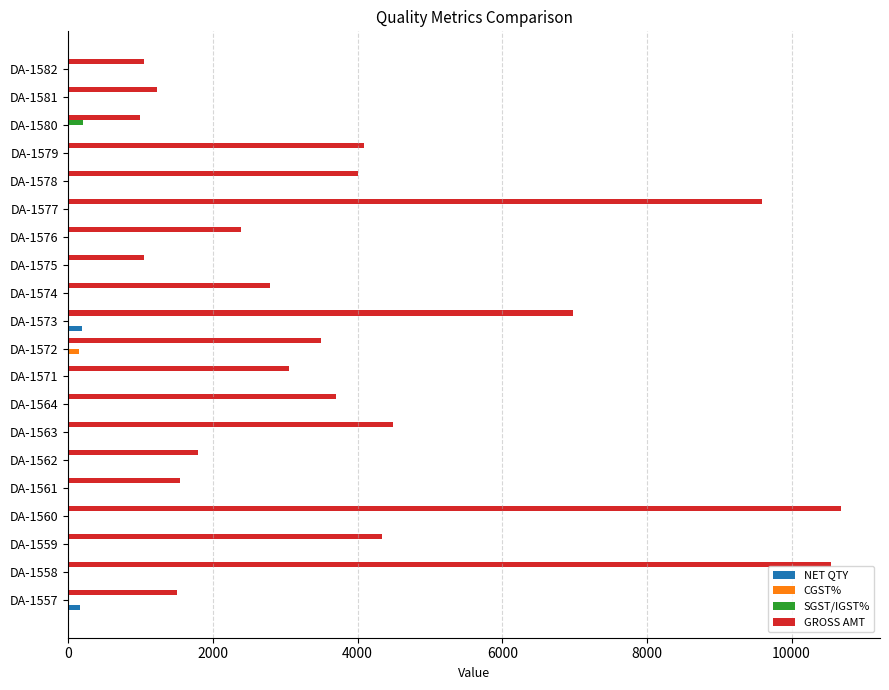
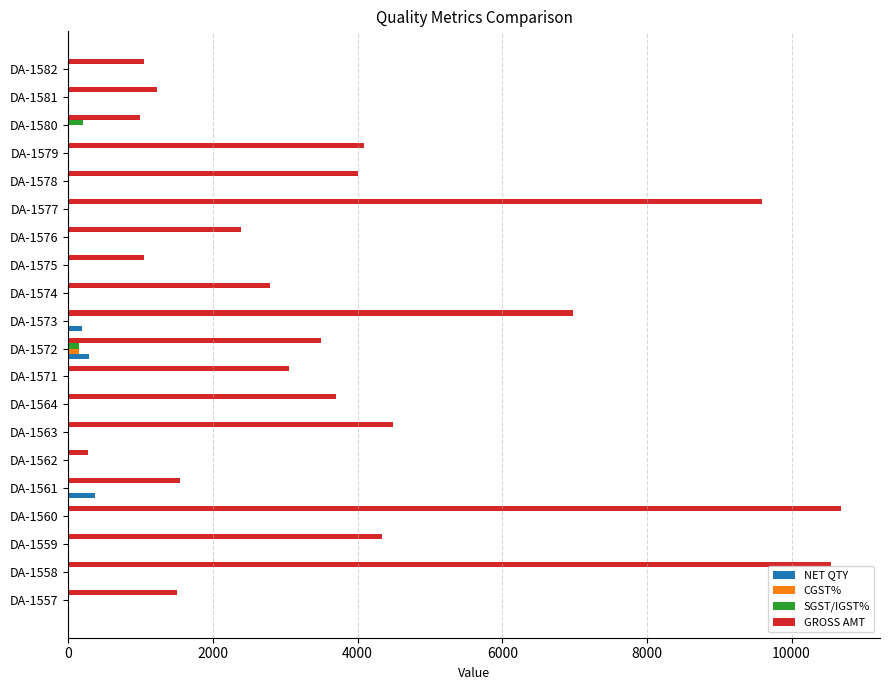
  {
    "NET QTY": {
      "DA-1573": 200,
-     "DA-1572": 0,
-     "DA-1561": 0,
-     "DA-1557": 200
+     "DA-1572": 300,
+     "DA-1561": 400,
+     "DA-1557": 0
    },
    "CGST%": {
      "DA-1572": 200
    },
    "SGST/IGST%": {
      "DA-1580": 200,
-     "DA-1572": 0
+     "DA-1572": 100
    },
    "GROSS AMT": {
      "DA-1582": 1000,
      "DA-1581": 1200,
      "DA-1580": 1000,
      "DA-1579": 4100,
      "DA-1578": 4000,
      "DA-1577": 9600,
      "DA-1576": 2400,
      "DA-1575": 1000,
      "DA-1574": 2800,
      "DA-1573": 7000,
      "DA-1572": 3500,
      "DA-1571": 3000,
      "DA-1564": 3700,
      "DA-1563": 4500,
-     "DA-1562": 1800,
+     "DA-1562": 300,
      "DA-1561": 1500,
      "DA-1560": 10700,
      "DA-1559": 4300,
      "DA-1558": 10500,
      "DA-1557": 1500
    }
  }
